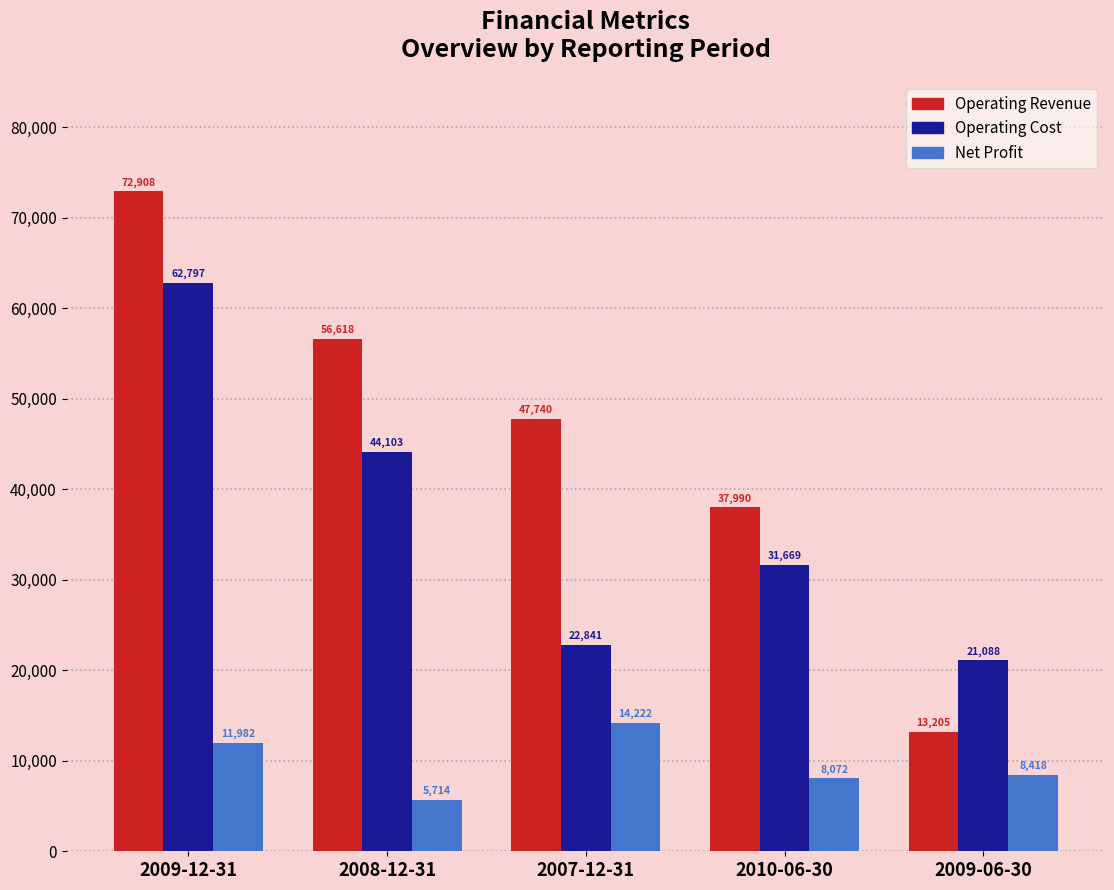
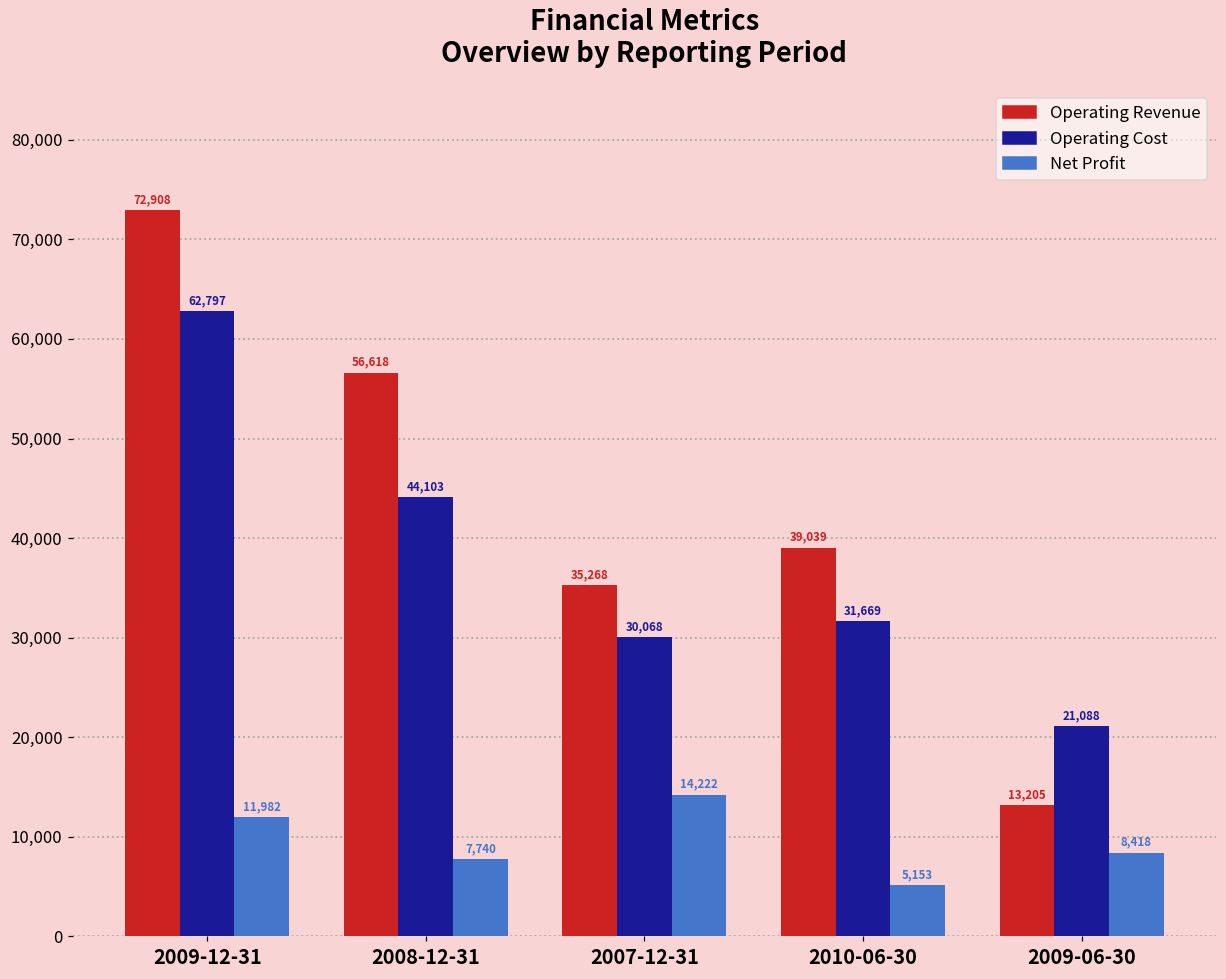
  {
    "Operating Revenue": {
      "2009-12-31": "72,908",
      "2008-12-31": "56,618",
-     "2007-12-31": "47,740",
-     "2010-06-30": "37,990",
+     "2007-12-31": "35,268",
+     "2010-06-30": "39,039",
      "2009-06-30": "13,205"
    },
    "Operating Cost": {
      "2009-12-31": "62,797",
      "2008-12-31": "44,103",
-     "2007-12-31": "22,841",
+     "2007-12-31": "30,068",
      "2010-06-30": "31,669",
      "2009-06-30": "21,088"
    },
    "Net Profit": {
      "2009-12-31": "11,982",
-     "2008-12-31": "5,714",
+     "2008-12-31": "7,740",
      "2007-12-31": "14,222",
-     "2010-06-30": "8,072",
+     "2010-06-30": "5,153",
      "2009-06-30": "8,418"
    }
  }
